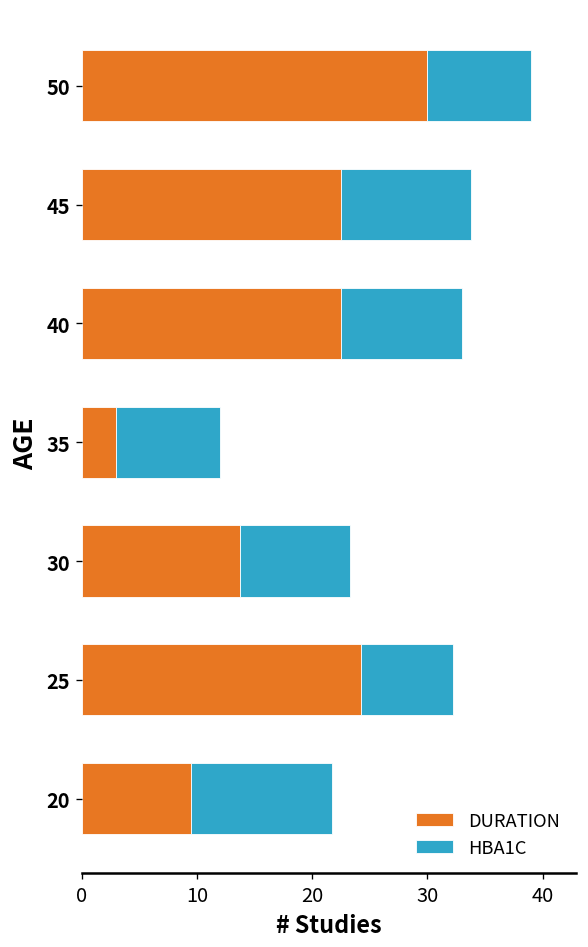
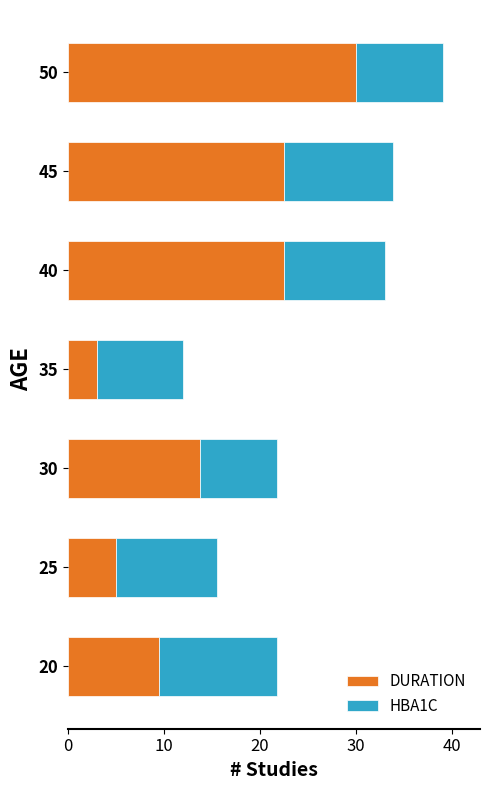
  {
    "DURATION": {
      "50": 30,
      "45": 23,
      "40": 23,
      "35": 3,
      "30": 14,
-     "25": 24,
+     "25": 5,
      "20": 10
    },
    "HBA1C": {
      "50": 9,
      "45": 11,
      "40": 11,
      "35": 9,
-     "30": 10,
-     "25": 8,
+     "30": 8,
+     "25": 11,
      "20": 12
    }
  }
